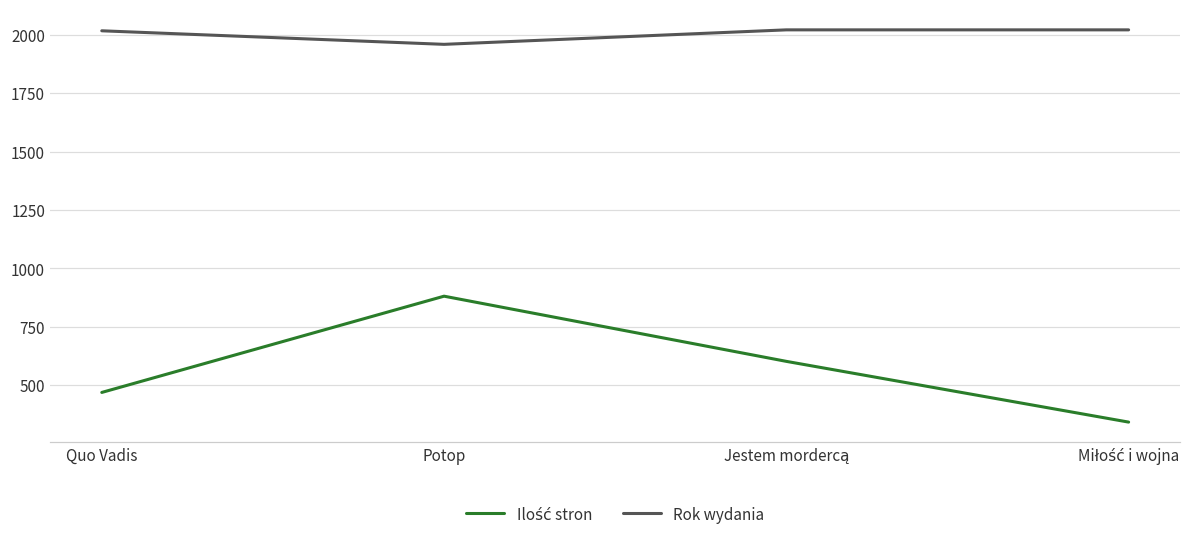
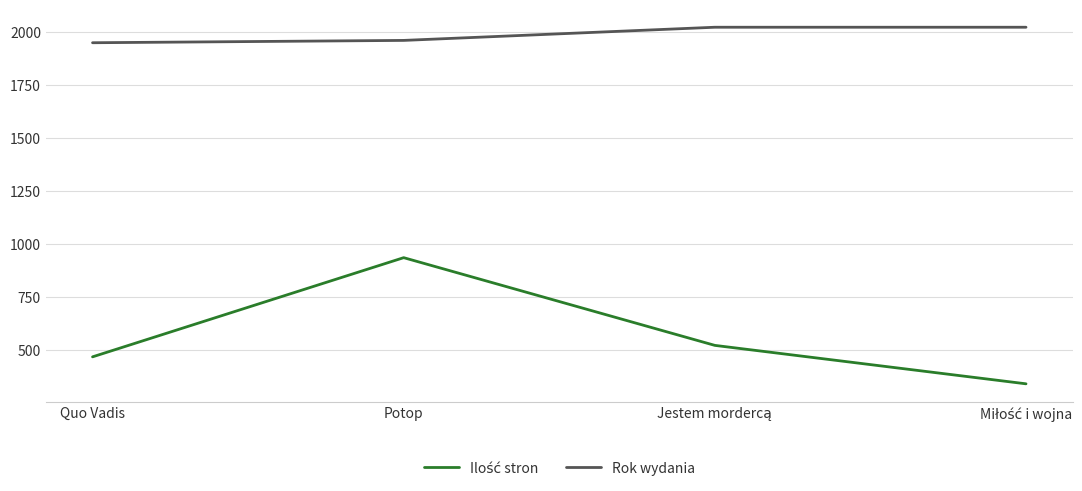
  {
    "Ilość stron": {
      "Quo Vadis": 470,
-     "Potop": 880,
-     "Jestem mordercą": 600,
+     "Potop": 940,
+     "Jestem mordercą": 520,
      "Miłość i wojna": 340
    },
    "Rok wydania": {
-     "Quo Vadis": 2020,
+     "Quo Vadis": 1950,
      "Potop": 1960,
      "Jestem mordercą": 2020,
      "Miłość i wojna": 2020
    }
  }
